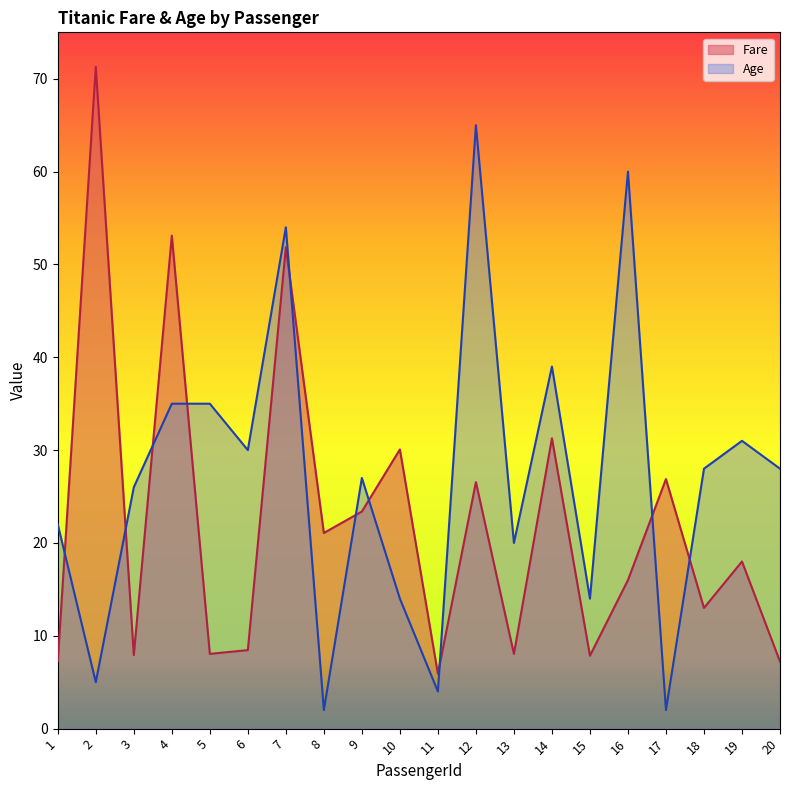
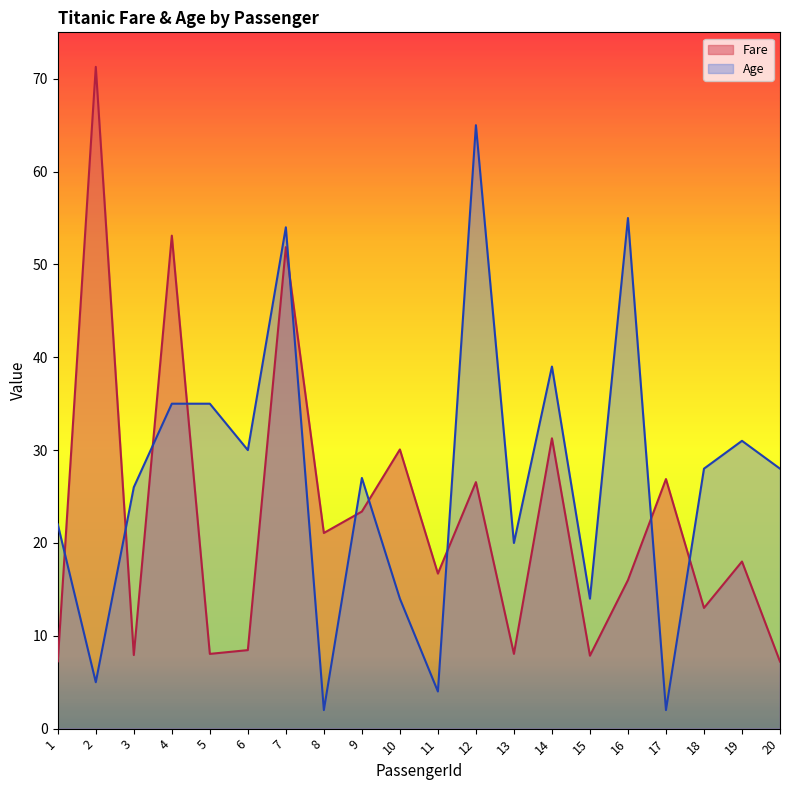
  {
    "Fare": {
      "1": 7,
      "2": 71,
      "3": 8,
      "4": 53,
      "5": 8,
      "6": 8,
      "7": 52,
      "8": 21,
      "9": 23,
      "10": 30,
-     "11": 6,
+     "11": 17,
      "12": 27,
      "13": 8,
      "14": 31,
      "15": 8,
      "16": 16,
      "17": 27,
      "18": 13,
      "19": 18,
      "20": 7
    },
    "Age": {
      "1": 22,
      "2": 5,
      "3": 26,
      "4": 35,
      "5": 35,
      "6": 30,
      "7": 54,
      "8": 2,
      "9": 27,
      "10": 14,
      "11": 4,
      "12": 65,
      "13": 20,
      "14": 39,
      "15": 14,
-     "16": 60,
+     "16": 55,
      "17": 2,
      "18": 28,
      "19": 31,
      "20": 28
    }
  }
